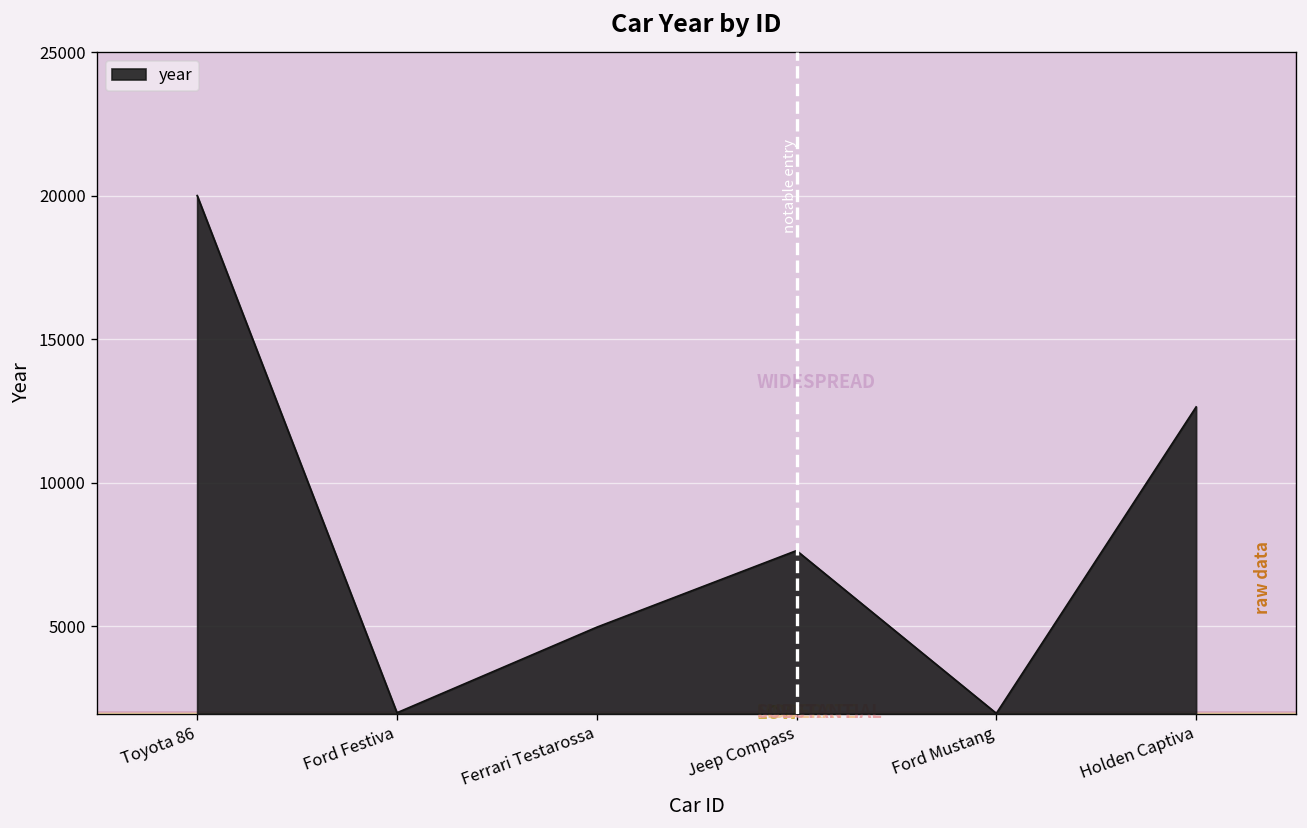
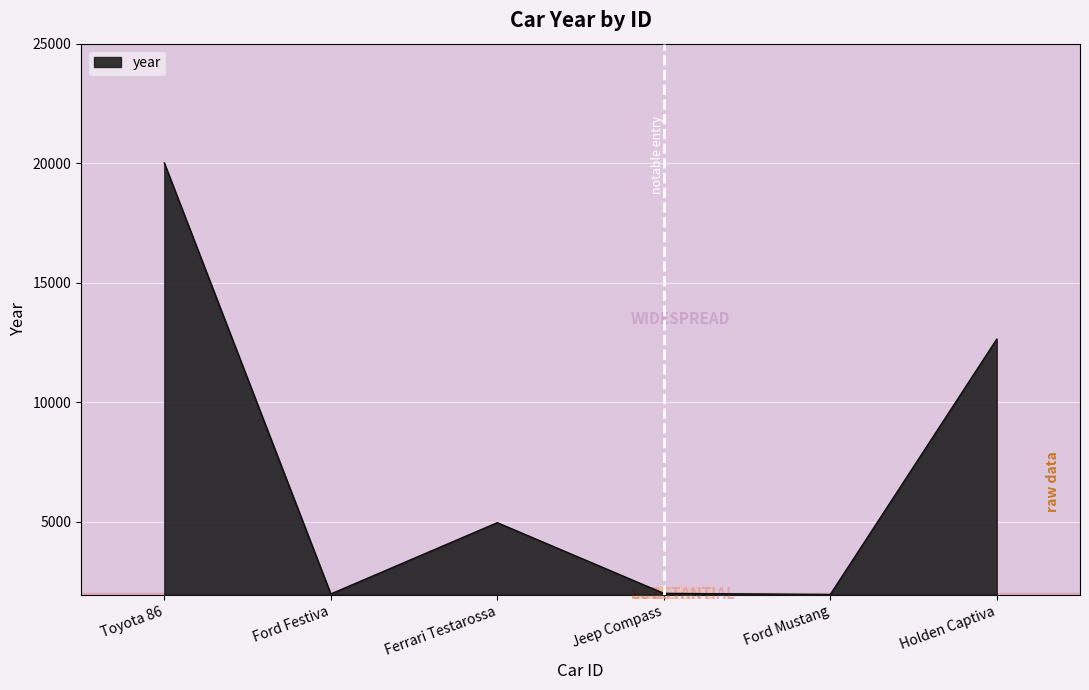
  {
    "Toyota 86": 20000,
    "Ford Festiva": 2000,
    "Ferrari Testarossa": 5000,
-   "Jeep Compass": 7600,
+   "Jeep Compass": 2000,
    "Ford Mustang": 2000,
    "Holden Captiva": 12600
  }
